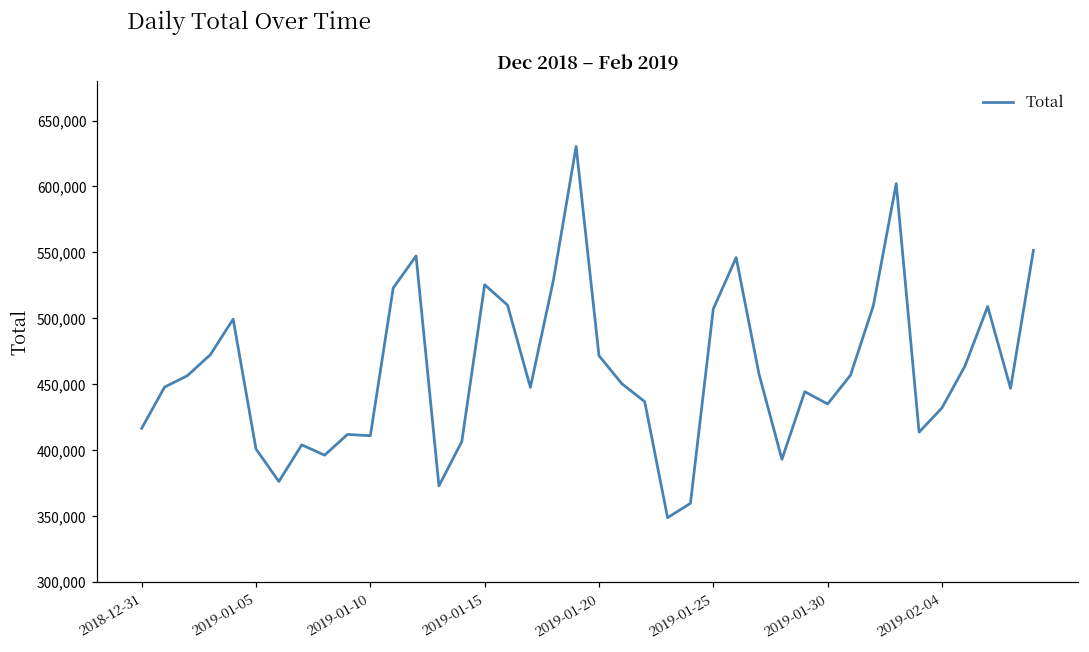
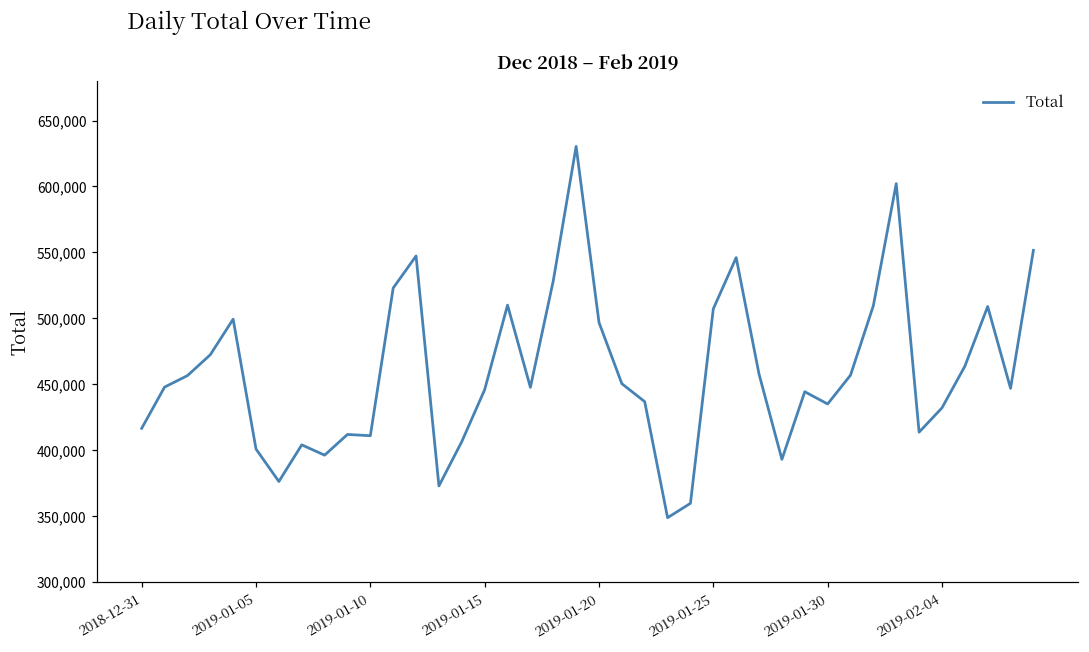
  {
    "2018-12-31": "417,000",
    "2019-01-05": "401,000",
    "2019-01-10": "411,000",
-   "2019-01-15": "525,000",
-   "2019-01-20": "472,000",
+   "2019-01-15": "446,000",
+   "2019-01-20": "497,000",
    "2019-01-25": "507,000",
    "2019-01-30": "435,000",
    "2019-02-04": "432,000"
  }
